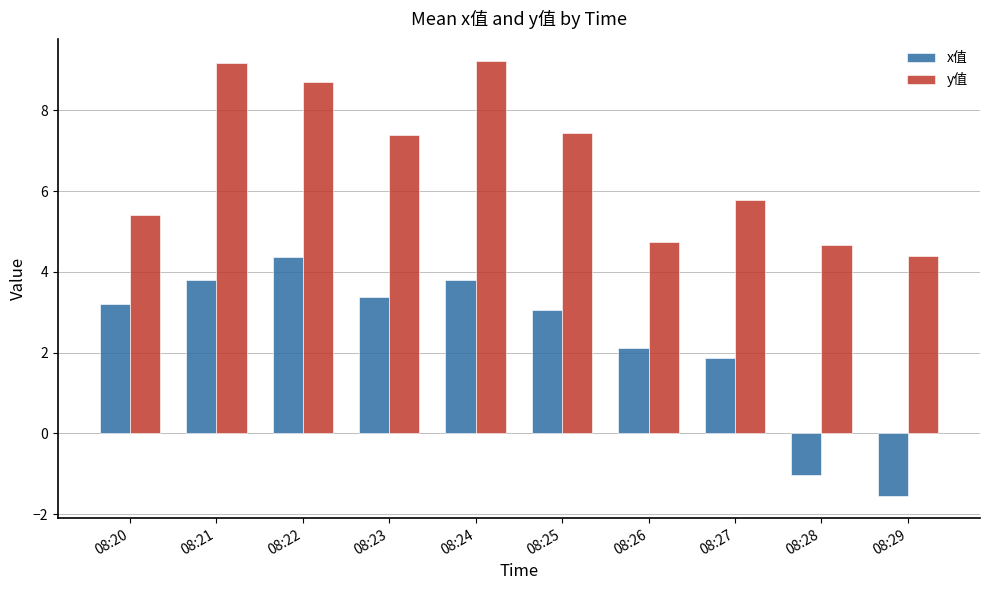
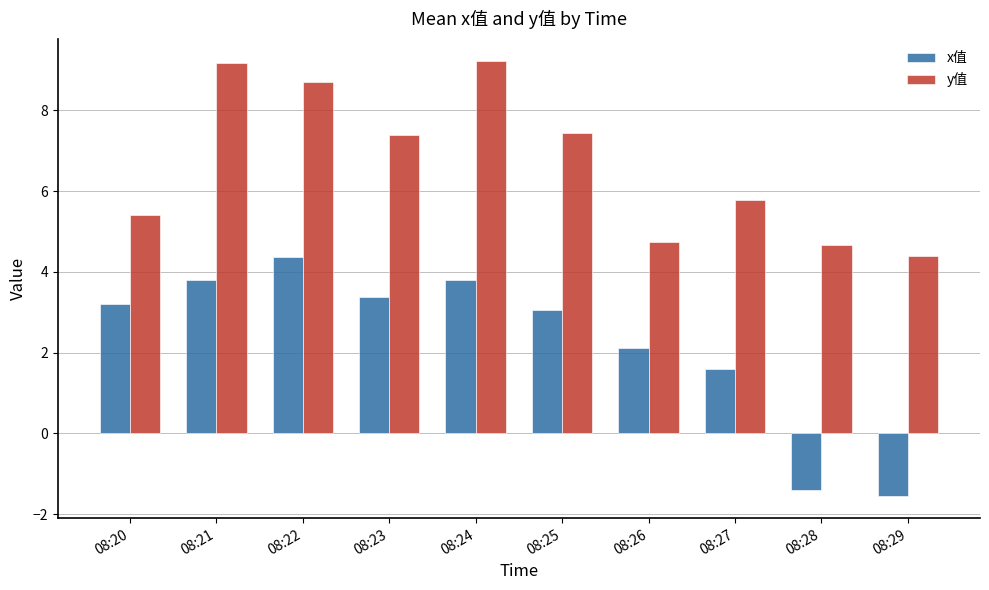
  {
    "x值": {
      "08:20": 3.2,
      "08:21": 3.8,
      "08:22": 4.4,
      "08:23": 3.4,
      "08:24": 3.8,
      "08:25": 3.1,
      "08:26": 2.1,
-     "08:27": 1.9,
-     "08:28": -1.0,
+     "08:27": 1.6,
+     "08:28": -1.4,
      "08:29": -1.6
    },
    "y值": {
      "08:20": 5.4,
      "08:21": 9.2,
      "08:22": 8.7,
      "08:23": 7.4,
      "08:24": 9.2,
      "08:25": 7.4,
      "08:26": 4.7,
      "08:27": 5.8,
      "08:28": 4.7,
      "08:29": 4.4
    }
  }
